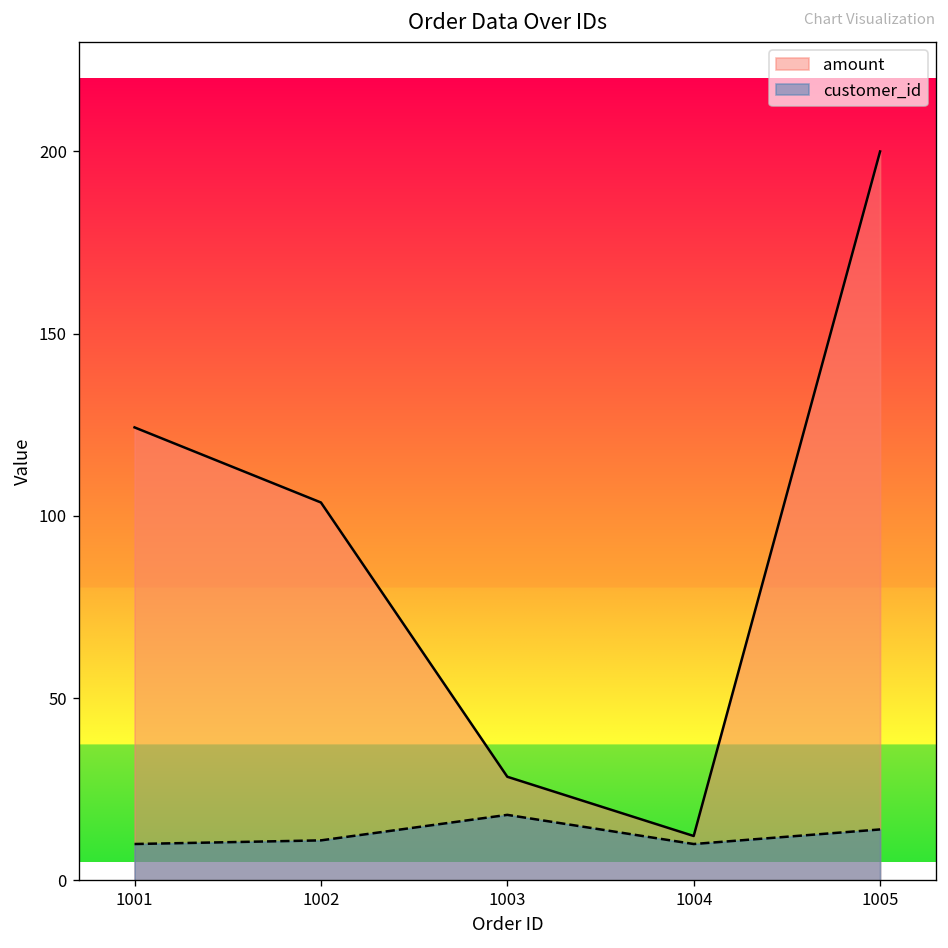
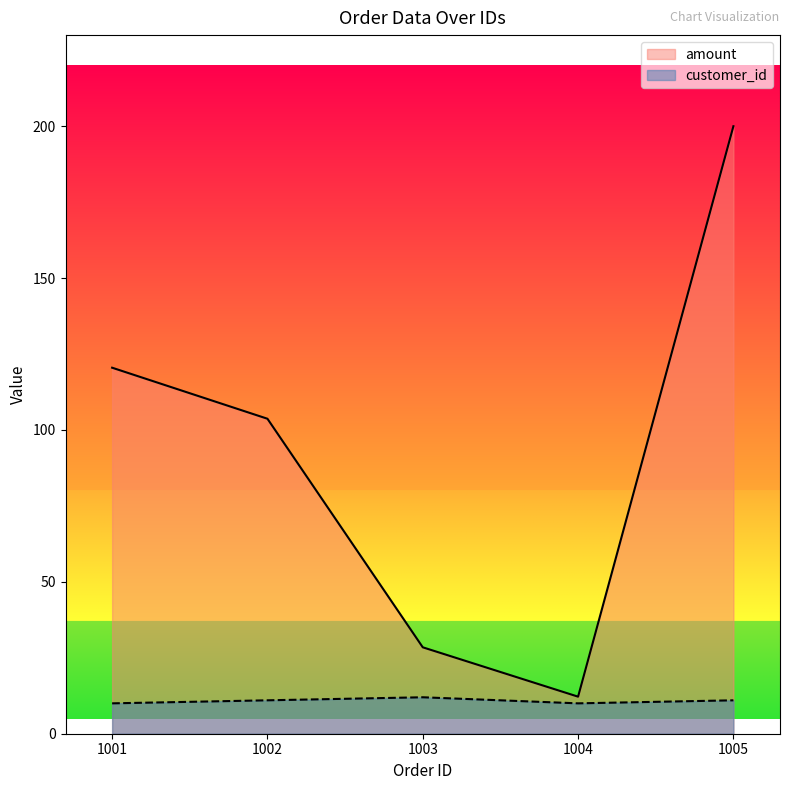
  {
    "amount": {
-     "1001": 124,
+     "1001": 121,
      "1002": 104,
      "1003": 28,
      "1004": 12,
      "1005": 200
    },
    "customer_id": {
      "1001": 10,
      "1002": 11,
-     "1003": 18,
+     "1003": 12,
      "1004": 10,
-     "1005": 14
+     "1005": 11
    }
  }
